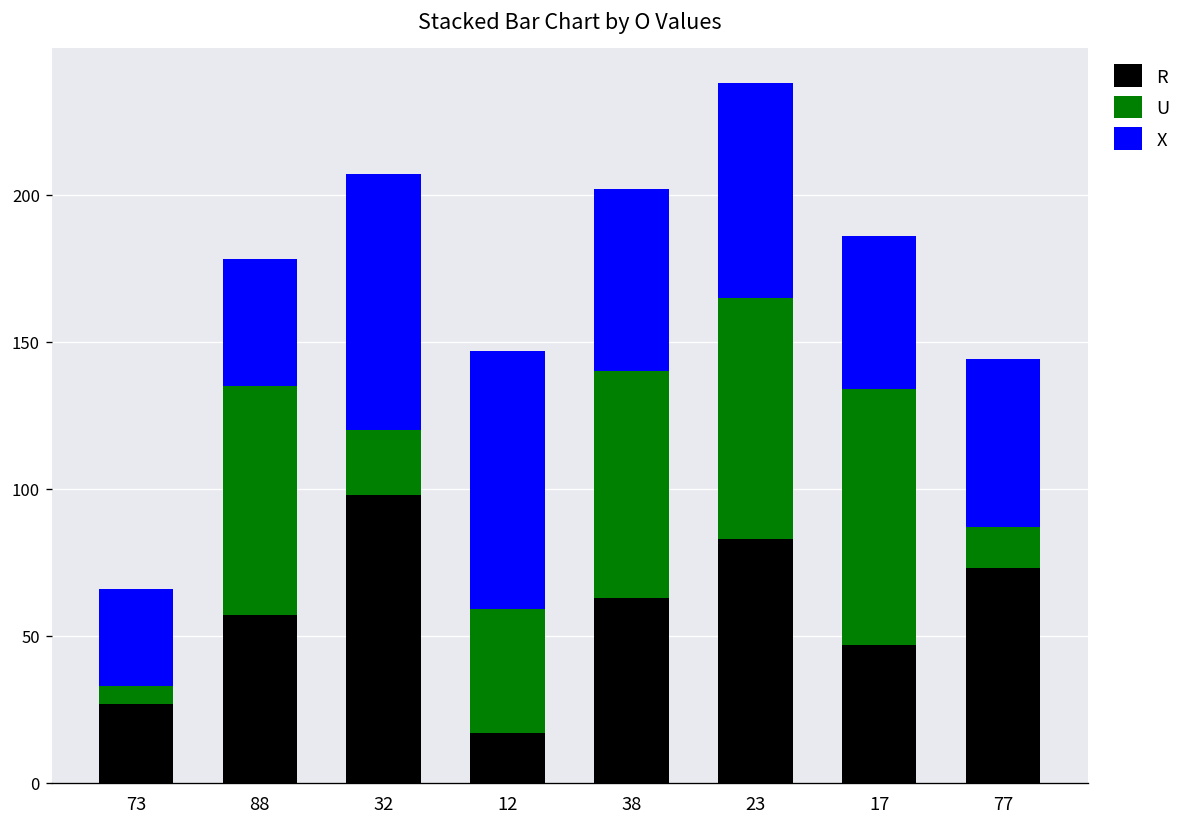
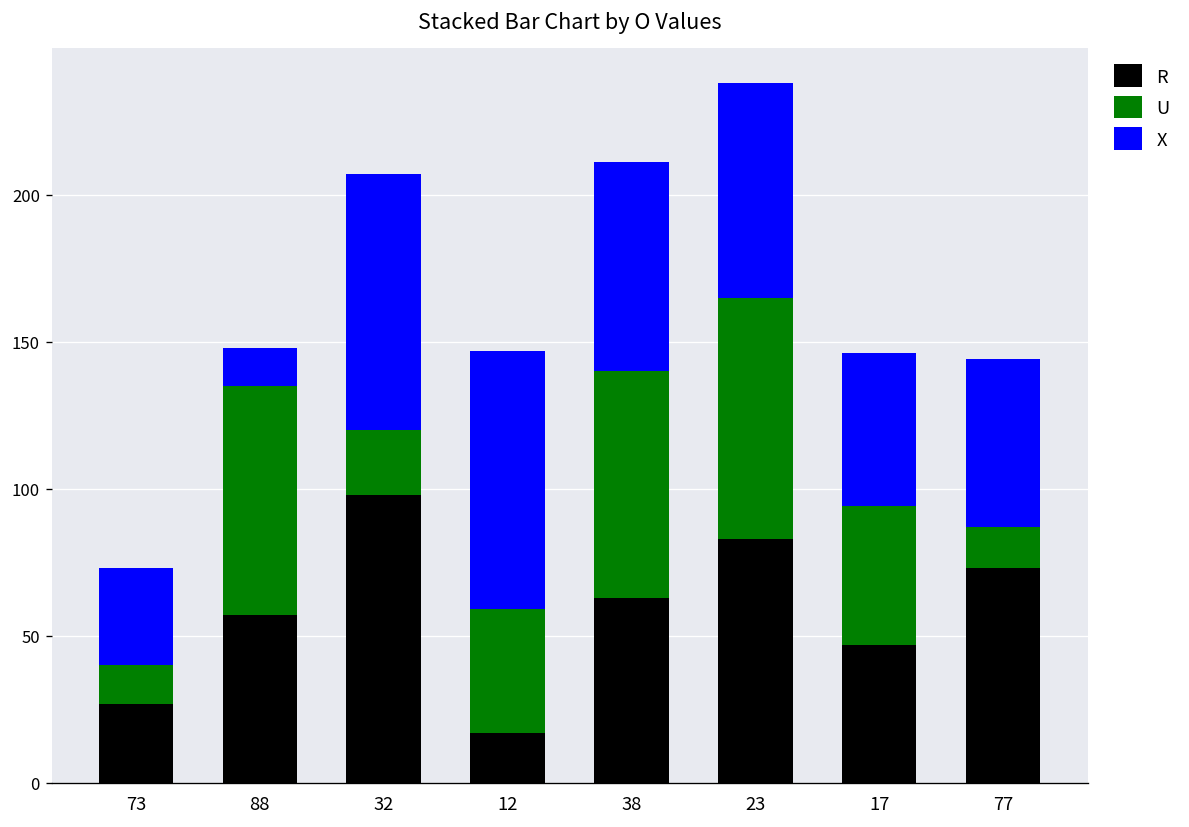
  {
    "R": {
      "73": 27,
      "88": 57,
      "32": 98,
      "12": 17,
      "38": 63,
      "23": 83,
      "17": 47,
      "77": 73
    },
    "U": {
-     "73": 6,
+     "73": 13,
      "88": 78,
      "32": 22,
      "12": 42,
      "38": 77,
      "23": 82,
-     "17": 87,
+     "17": 47,
      "77": 14
    },
    "X": {
      "73": 33,
-     "88": 43,
+     "88": 13,
      "32": 87,
      "12": 88,
-     "38": 62,
+     "38": 71,
      "23": 73,
      "17": 52,
      "77": 57
    }
  }
